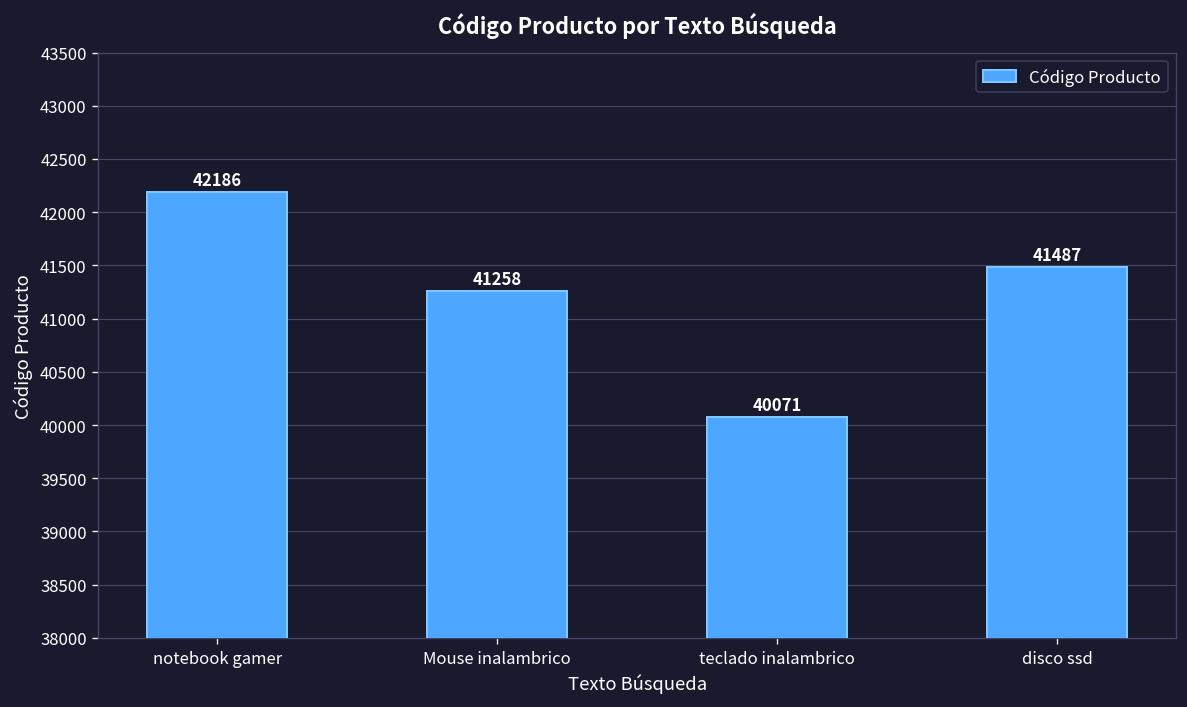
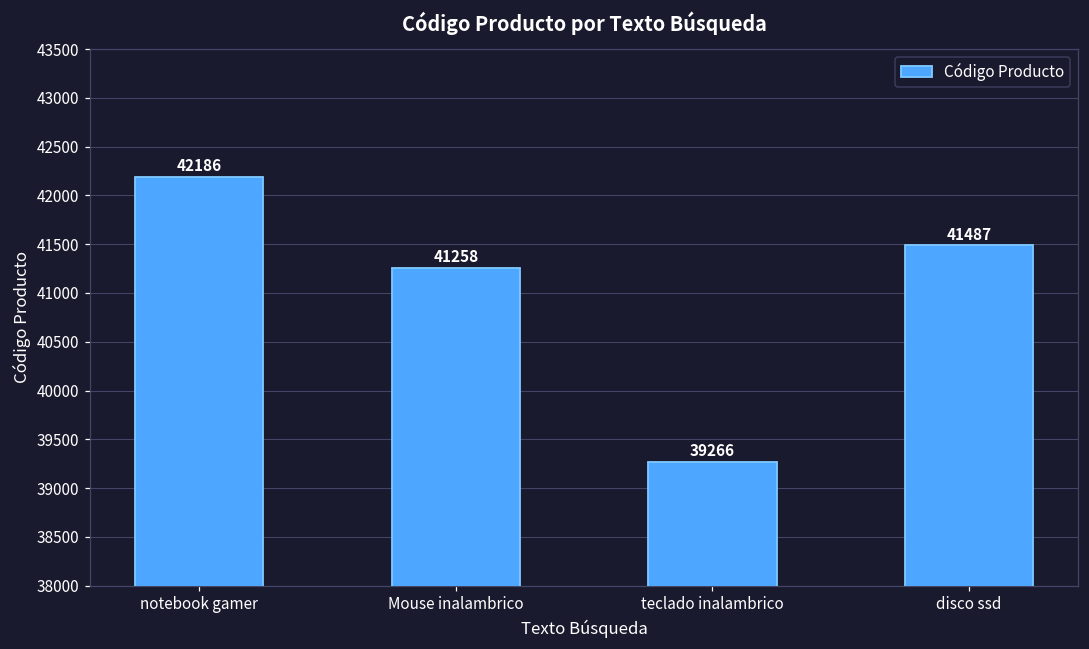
  {
    "notebook gamer": 42186,
    "Mouse inalambrico": 41258,
-   "teclado inalambrico": 40071,
+   "teclado inalambrico": 39266,
    "disco ssd": 41487
  }
